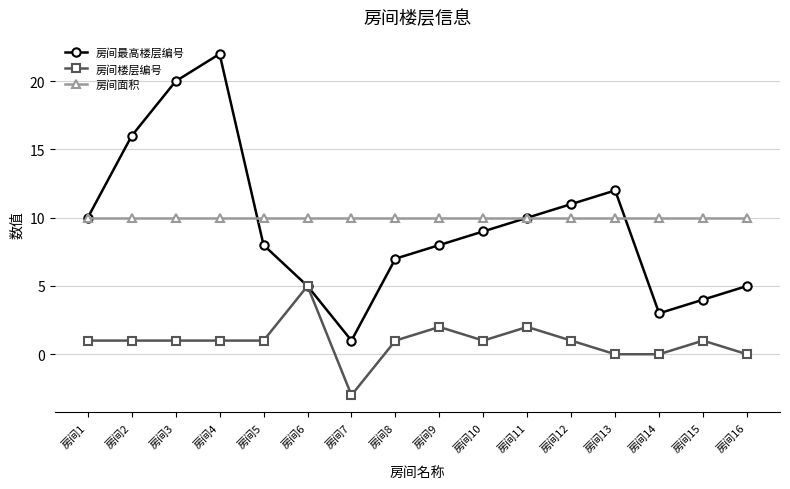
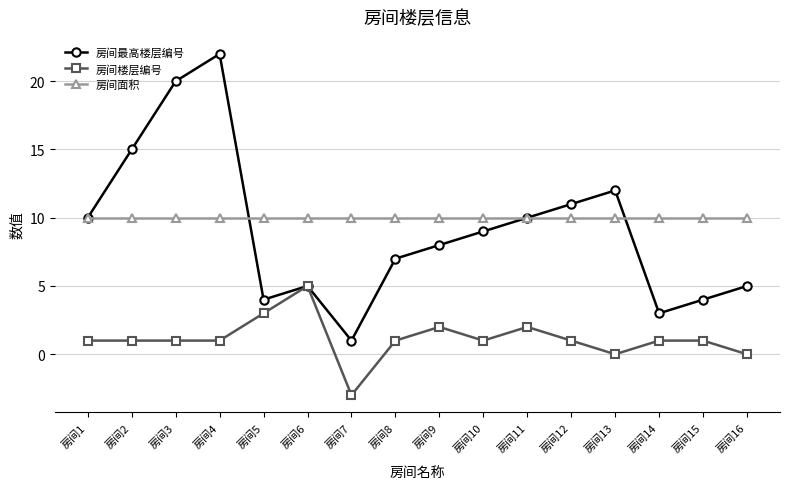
  {
    "房间最高楼层编号": {
-     "房间2": 16,
+     "房间2": 15,
      "房间3": 20,
      "房间4": 22,
-     "房间5": 8,
+     "房间5": 4,
      "房间7": 1,
      "房间8": 7,
      "房间9": 8,
      "房间10": 9,
      "房间12": 11,
      "房间13": 12,
      "房间14": 3,
      "房间15": 4,
      "房间16": 5
    },
    "房间楼层编号": {
      "房间1": 1,
      "房间2": 1,
      "房间3": 1,
      "房间4": 1,
-     "房间5": 1,
+     "房间5": 3,
      "房间7": -3,
      "房间8": 1,
      "房间9": 2,
      "房间10": 1,
      "房间11": 2,
      "房间12": 1,
      "房间13": 0,
-     "房间14": 0,
+     "房间14": 1,
      "房间15": 1,
      "房间16": 0
    },
    "房间面积": {
      "房间2": 10,
      "房间3": 10,
      "房间4": 10,
      "房间5": 10,
      "房间6": 10,
      "房间7": 10,
      "房间8": 10,
      "房间9": 10,
      "房间10": 10,
      "房间12": 10,
      "房间13": 10,
      "房间14": 10,
      "房间15": 10,
      "房间16": 10
    }
  }
